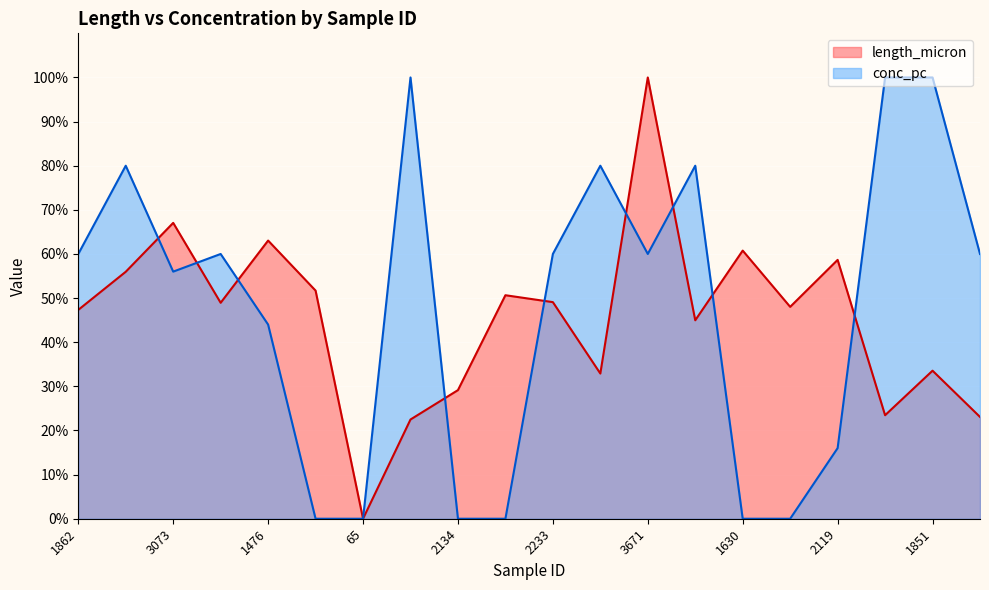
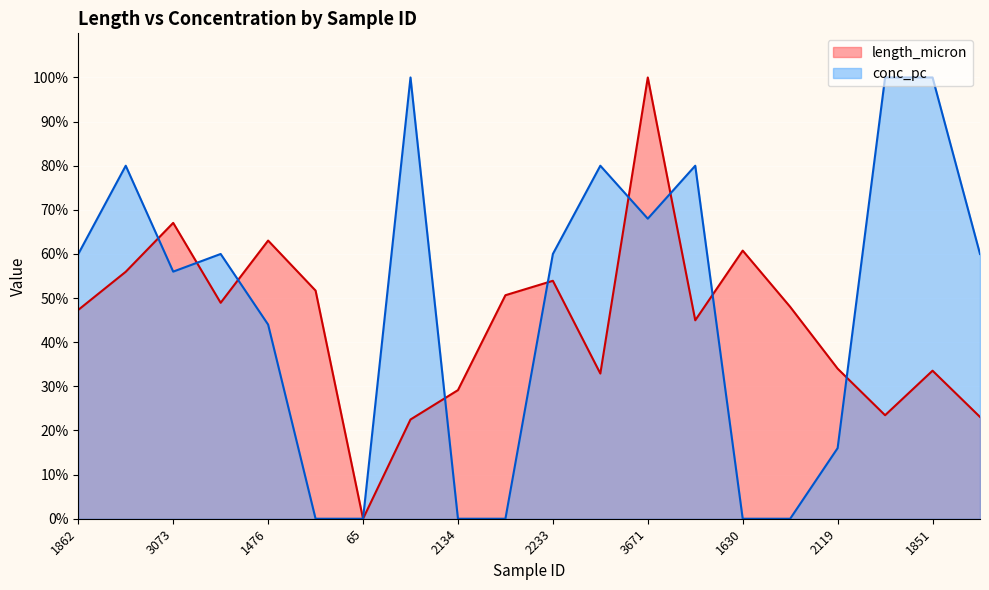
  {
    "length_micron": {
      "1862": "47%",
      "3073": "67%",
      "1476": "63%",
      "2134": "29%",
-     "2233": "49%",
+     "2233": "54%",
      "3671": "100%",
      "1630": "61%",
-     "2119": "59%",
+     "2119": "34%",
      "1851": "34%"
    },
    "conc_pc": {
      "1862": "60%",
      "3073": "56%",
      "1476": "44%",
      "2134": "0%",
      "2233": "60%",
-     "3671": "60%",
+     "3671": "68%",
      "1630": "0%",
      "2119": "16%"
    }
  }
